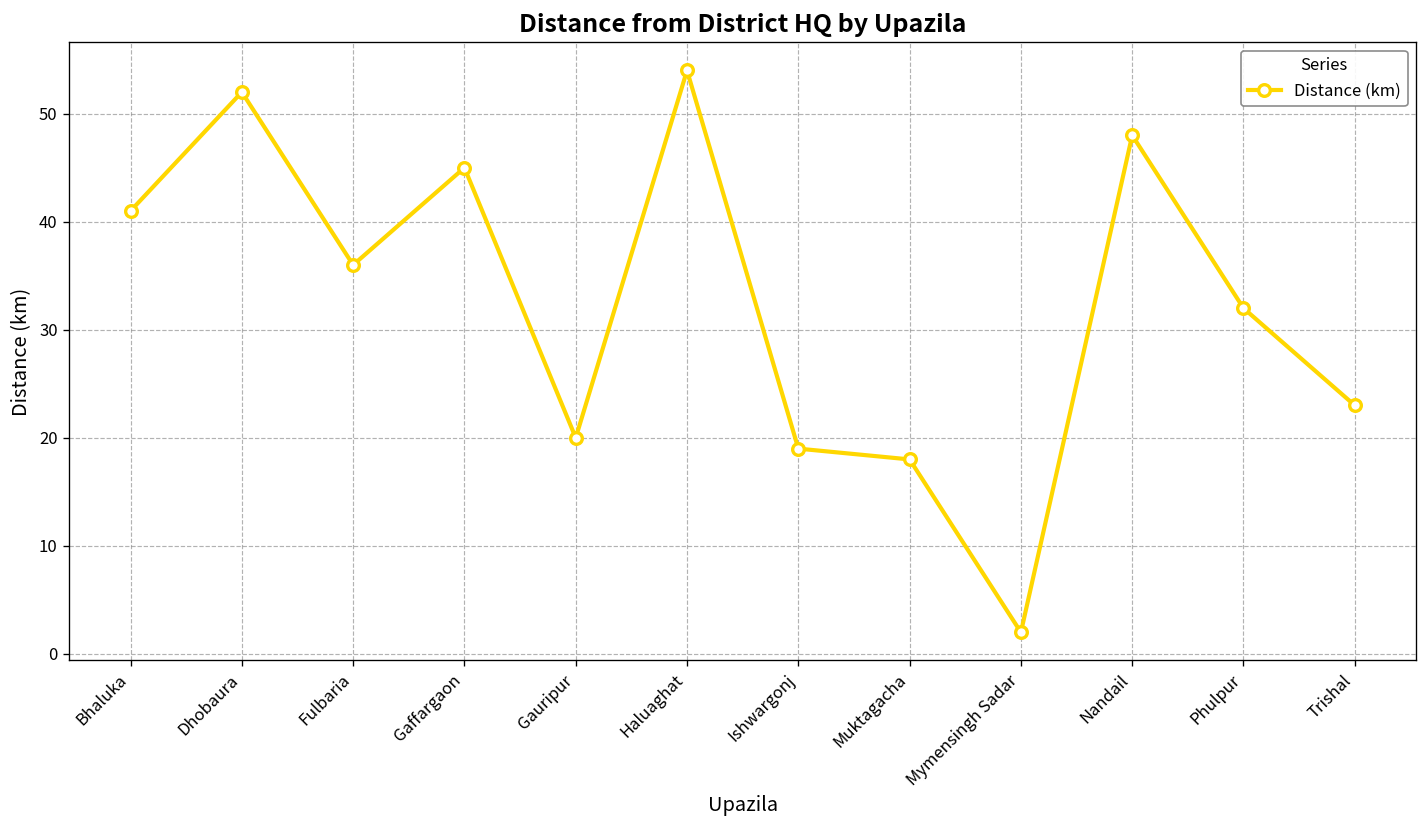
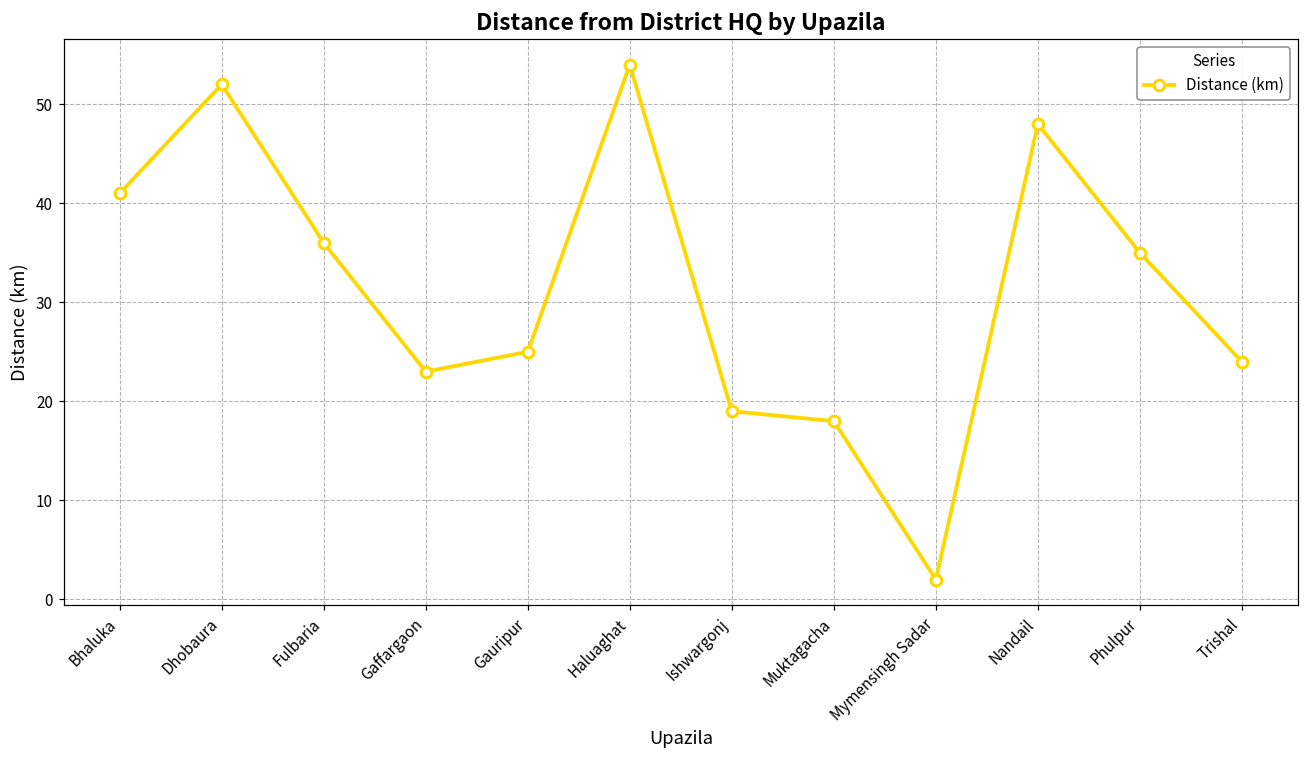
  {
    "Bhaluka": 41,
    "Dhobaura": 52,
    "Fulbaria": 36,
-   "Gaffargaon": 45,
-   "Gauripur": 20,
+   "Gaffargaon": 23,
+   "Gauripur": 25,
    "Haluaghat": 54,
    "Ishwargonj": 19,
    "Muktagacha": 18,
    "Mymensingh Sadar": 2,
    "Nandail": 48,
-   "Phulpur": 32,
-   "Trishal": 23
+   "Phulpur": 35,
+   "Trishal": 24
  }
